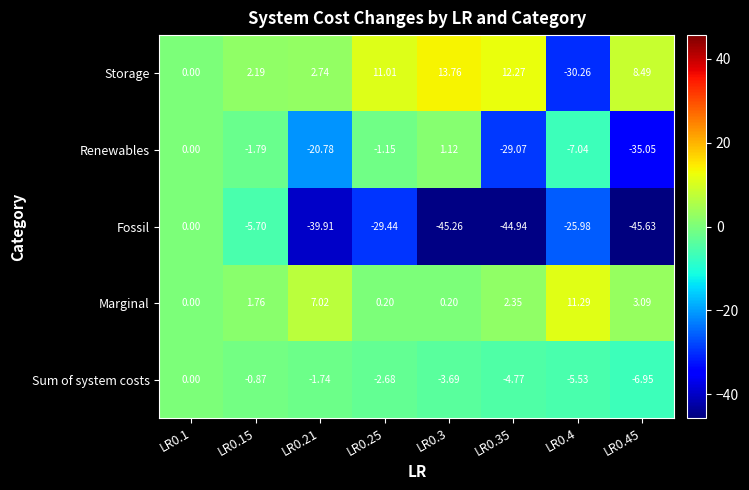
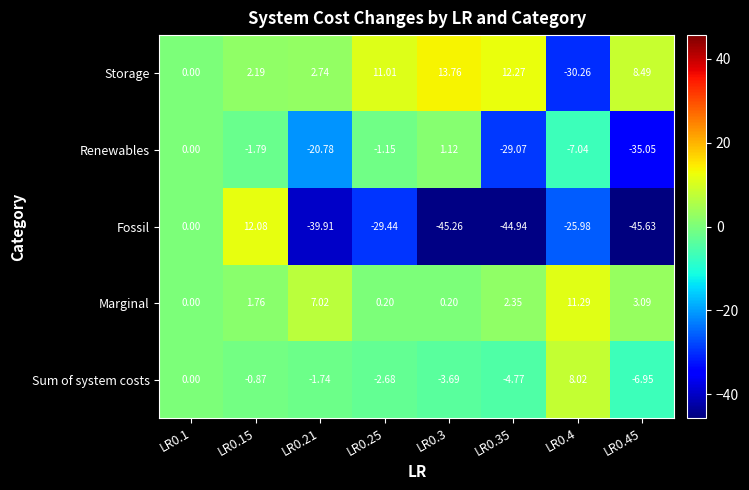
  {
    "Storage": {
      "LR0.1": 0.00,
      "LR0.15": 2.19,
      "LR0.21": 2.74,
      "LR0.25": 11.01,
      "LR0.3": 13.76,
      "LR0.35": 12.27,
      "LR0.4": -30.26,
      "LR0.45": 8.49
    },
    "Renewables": {
      "LR0.1": 0.00,
      "LR0.15": -1.79,
      "LR0.21": -20.78,
      "LR0.25": -1.15,
      "LR0.3": 1.12,
      "LR0.35": -29.07,
      "LR0.4": -7.04,
      "LR0.45": -35.05
    },
    "Fossil": {
      "LR0.1": 0.00,
-     "LR0.15": -5.70,
+     "LR0.15": 12.08,
      "LR0.21": -39.91,
      "LR0.25": -29.44,
      "LR0.3": -45.26,
      "LR0.35": -44.94,
      "LR0.4": -25.98,
      "LR0.45": -45.63
    },
    "Marginal": {
      "LR0.1": 0.00,
      "LR0.15": 1.76,
      "LR0.21": 7.02,
      "LR0.25": 0.20,
      "LR0.3": 0.20,
      "LR0.35": 2.35,
      "LR0.4": 11.29,
      "LR0.45": 3.09
    },
    "Sum of system costs": {
      "LR0.1": 0.00,
      "LR0.15": -0.87,
      "LR0.21": -1.74,
      "LR0.25": -2.68,
      "LR0.3": -3.69,
      "LR0.35": -4.77,
-     "LR0.4": -5.53,
+     "LR0.4": 8.02,
      "LR0.45": -6.95
    }
  }
